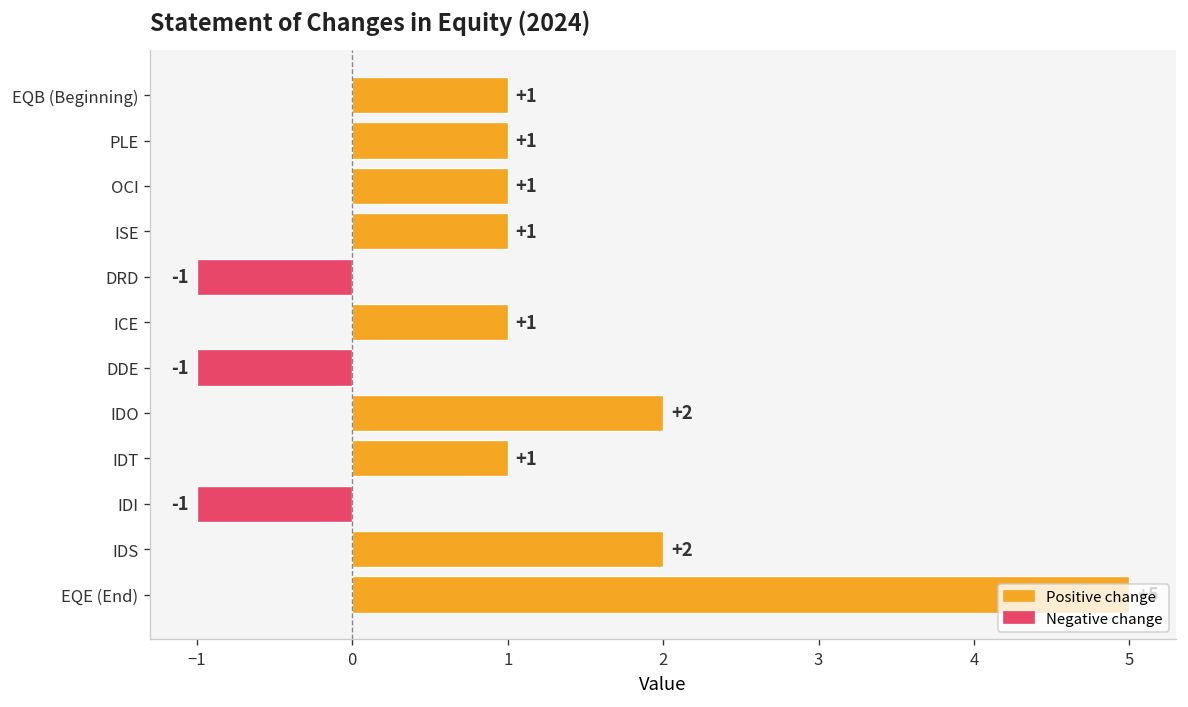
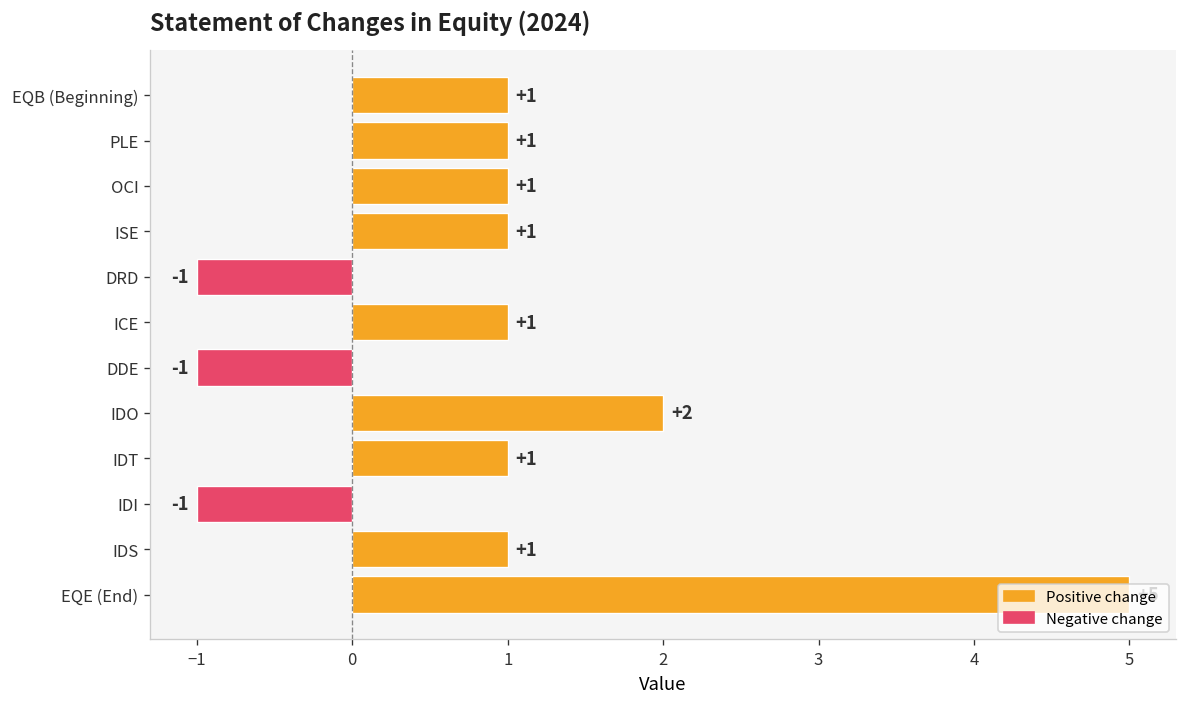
  {
    "EQB (Beginning)": "+1",
    "PLE": "+1",
    "OCI": "+1",
    "ISE": "+1",
    "DRD": "-1",
    "ICE": "+1",
    "DDE": "-1",
    "IDO": "+2",
    "IDT": "+1",
    "IDI": "-1",
-   "IDS": "+2"
+   "IDS": "+1"
  }
